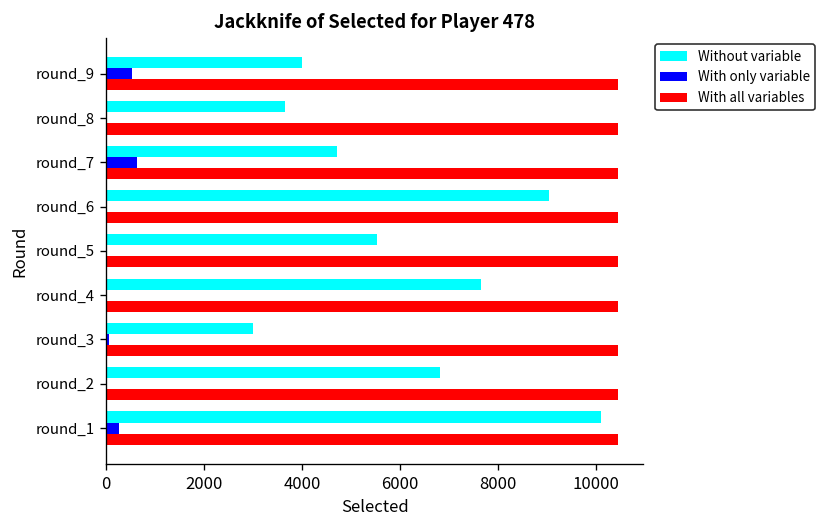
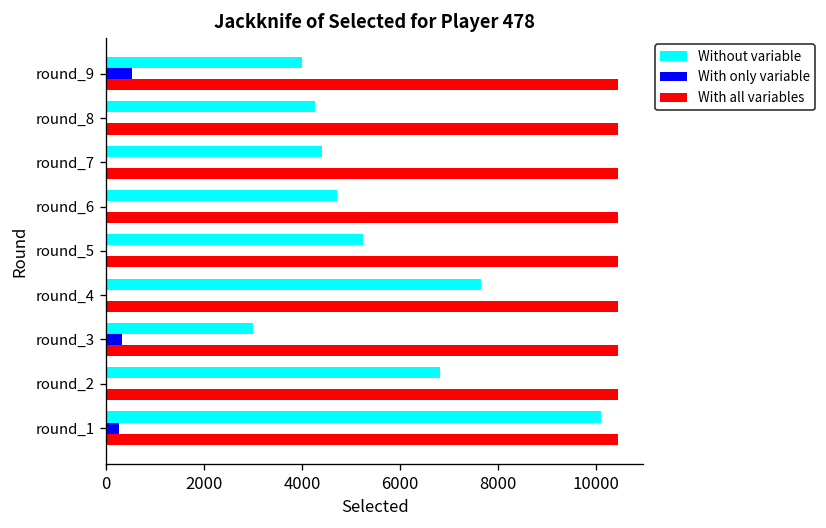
  {
    "Without variable": {
      "round_9": 4000,
-     "round_8": 3600,
-     "round_7": 4700,
-     "round_6": 9000,
-     "round_5": 5500,
+     "round_8": 4300,
+     "round_7": 4400,
+     "round_6": 4700,
+     "round_5": 5200,
      "round_4": 7700,
      "round_3": 3000,
      "round_2": 6800,
      "round_1": 10100
    },
    "With only variable": {
      "round_9": 500,
      "round_8": 0,
-     "round_7": 600,
+     "round_7": 0,
      "round_6": 0,
      "round_5": 0,
      "round_4": 0,
-     "round_3": 100,
+     "round_3": 300,
      "round_1": 300
    },
    "With all variables": {
      "round_9": 10400,
      "round_8": 10400,
      "round_7": 10400,
      "round_6": 10400,
      "round_5": 10400,
      "round_4": 10400,
      "round_3": 10400,
      "round_2": 10400,
      "round_1": 10400
    }
  }
